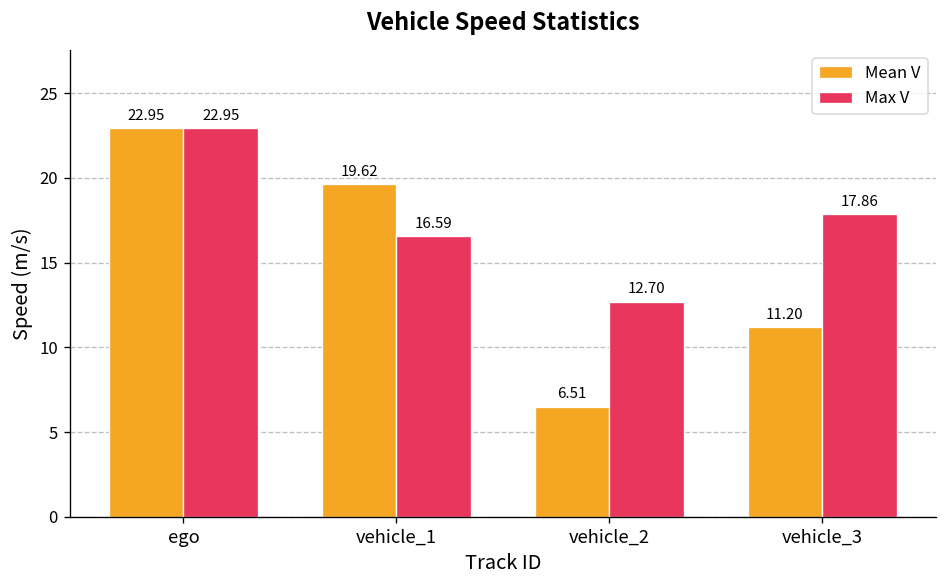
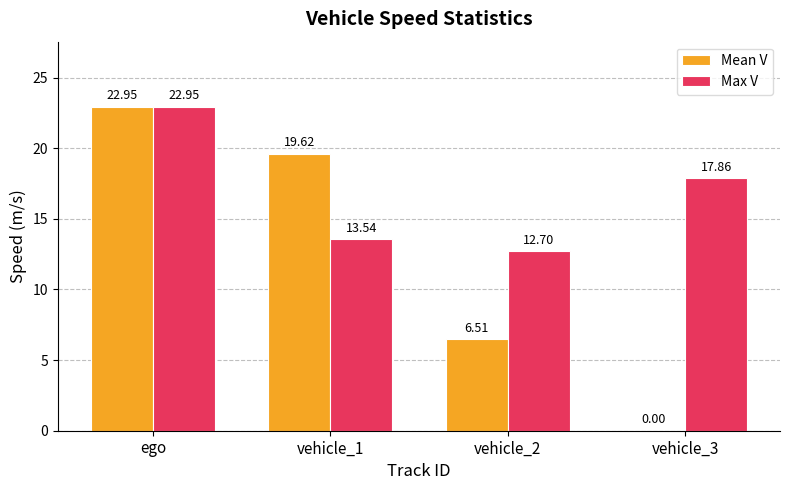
  {
    "Mean V": {
      "ego": 22.95,
      "vehicle_1": 19.62,
      "vehicle_2": 6.51,
-     "vehicle_3": 11.20
+     "vehicle_3": 0.00
    },
    "Max V": {
      "ego": 22.95,
-     "vehicle_1": 16.59,
+     "vehicle_1": 13.54,
      "vehicle_2": 12.70,
      "vehicle_3": 17.86
    }
  }
